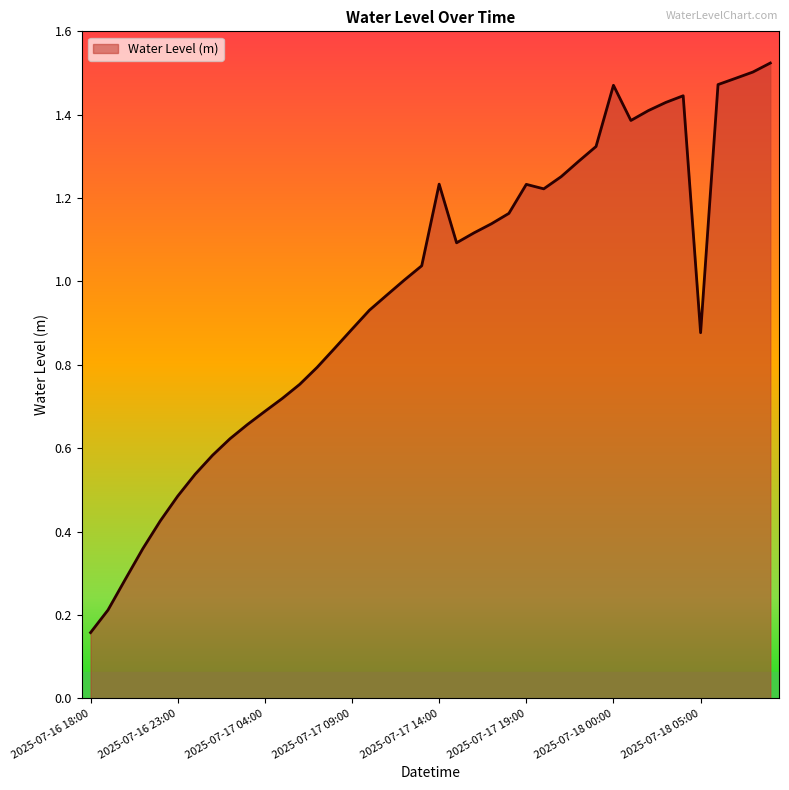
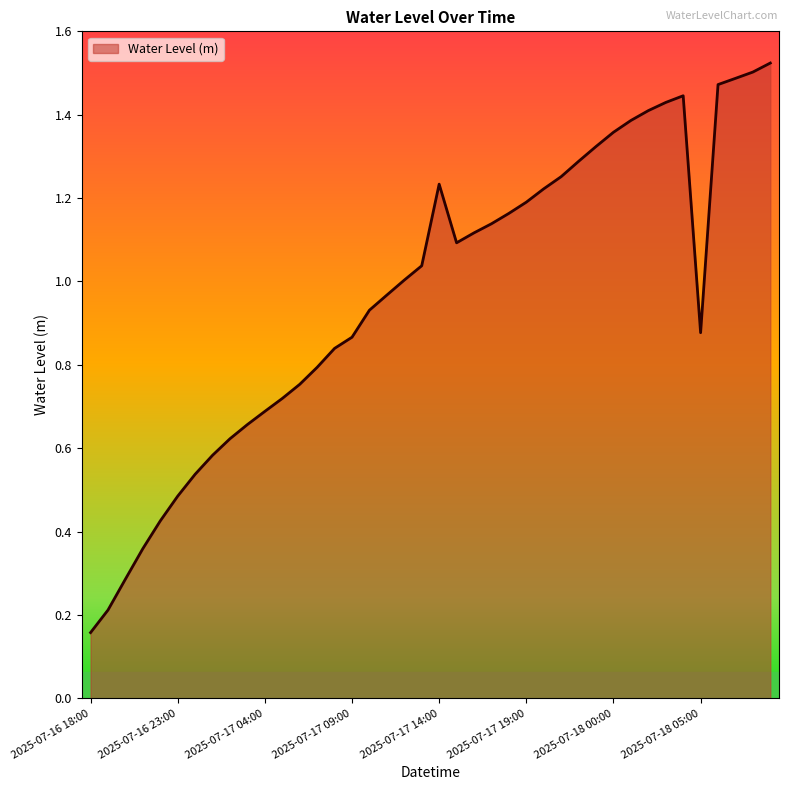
  {
    "2025-07-16 18:00": 0.16,
    "2025-07-16 23:00": 0.49,
    "2025-07-17 04:00": 0.69,
-   "2025-07-17 09:00": 0.89,
+   "2025-07-17 09:00": 0.87,
    "2025-07-17 14:00": 1.23,
-   "2025-07-17 19:00": 1.23,
-   "2025-07-18 00:00": 1.47,
+   "2025-07-17 19:00": 1.19,
+   "2025-07-18 00:00": 1.36,
    "2025-07-18 05:00": 0.88
  }
